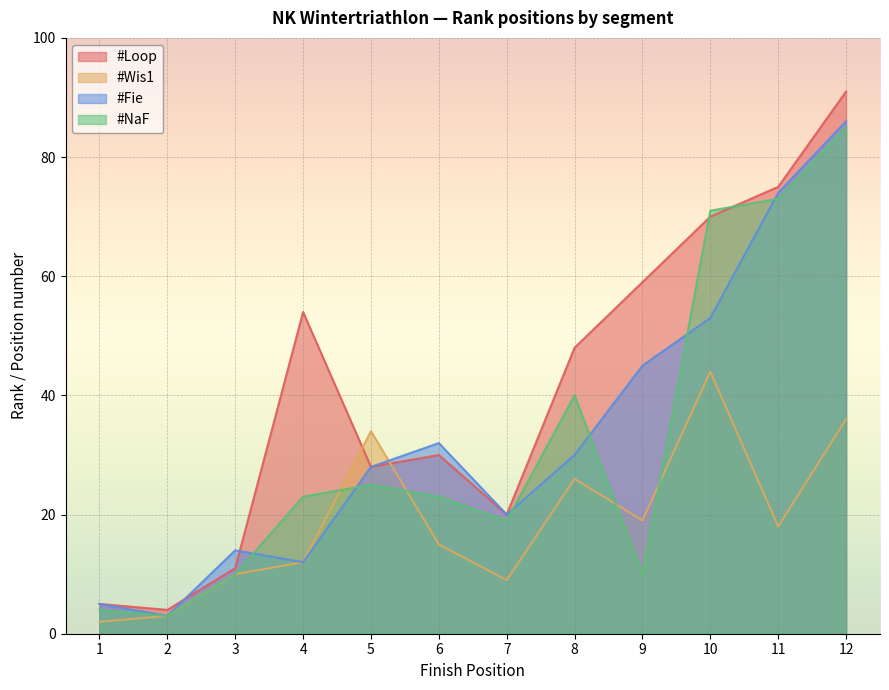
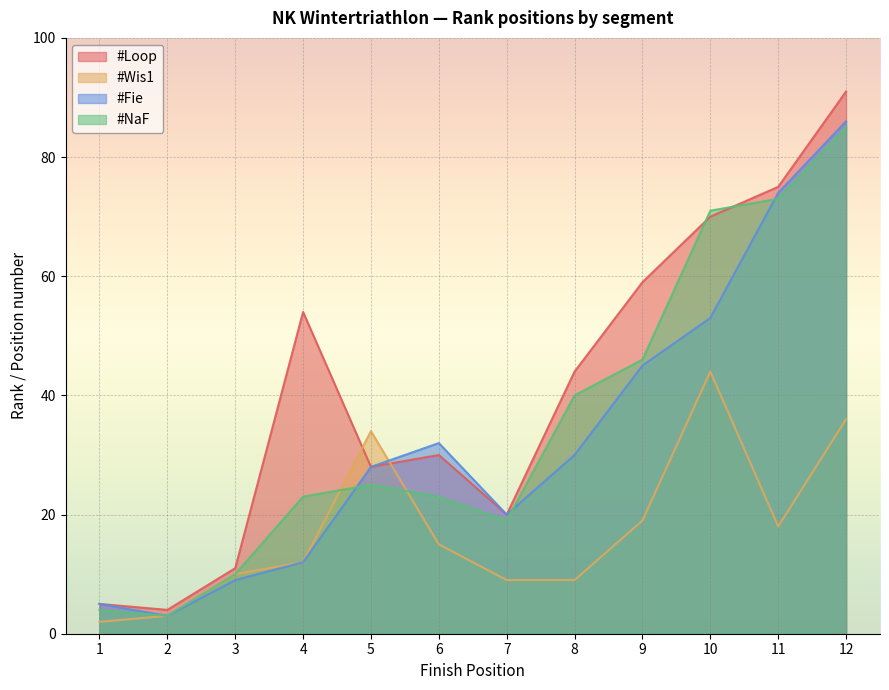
  {
    "#Loop": {
      "2": 4,
      "3": 11,
      "4": 54,
      "6": 30,
-     "8": 48,
+     "8": 44,
      "9": 59,
      "10": 70,
      "11": 75,
      "12": 91
    },
    "#Wis1": {
      "1": 2,
      "5": 34,
      "6": 15,
      "7": 9,
-     "8": 26,
+     "8": 9,
      "9": 19,
      "10": 44,
      "11": 18,
      "12": 36
    },
    "#Fie": {
-     "3": 14,
+     "3": 9,
      "6": 32,
      "8": 30,
      "9": 45,
      "10": 53,
      "11": 74,
      "12": 86
    },
    "#NaF": {
      "1": 4,
      "4": 23,
      "5": 25,
      "6": 23,
      "7": 19,
      "8": 40,
-     "9": 10,
+     "9": 46,
      "10": 71,
      "11": 73,
      "12": 85
    }
  }
